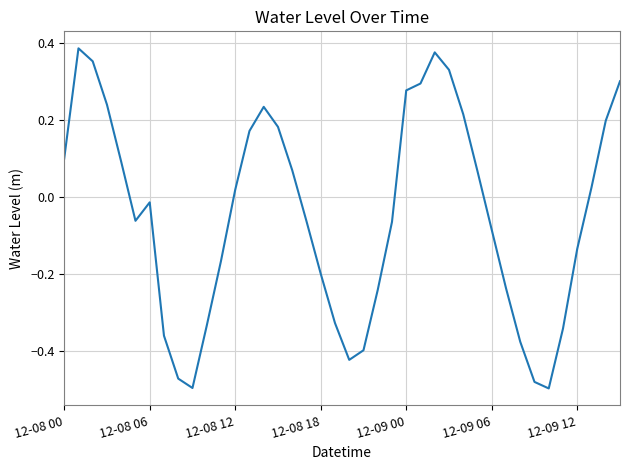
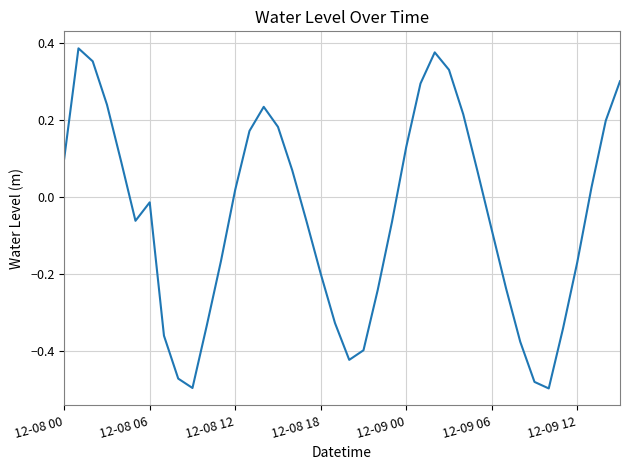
  {
    "12-08 00": 0.10,
    "12-08 06": -0.01,
    "12-08 12": 0.02,
    "12-08 18": -0.20,
-   "12-09 00": 0.28,
+   "12-09 00": 0.13,
    "12-09 06": -0.09,
-   "12-09 12": -0.13
+   "12-09 12": -0.17
  }
